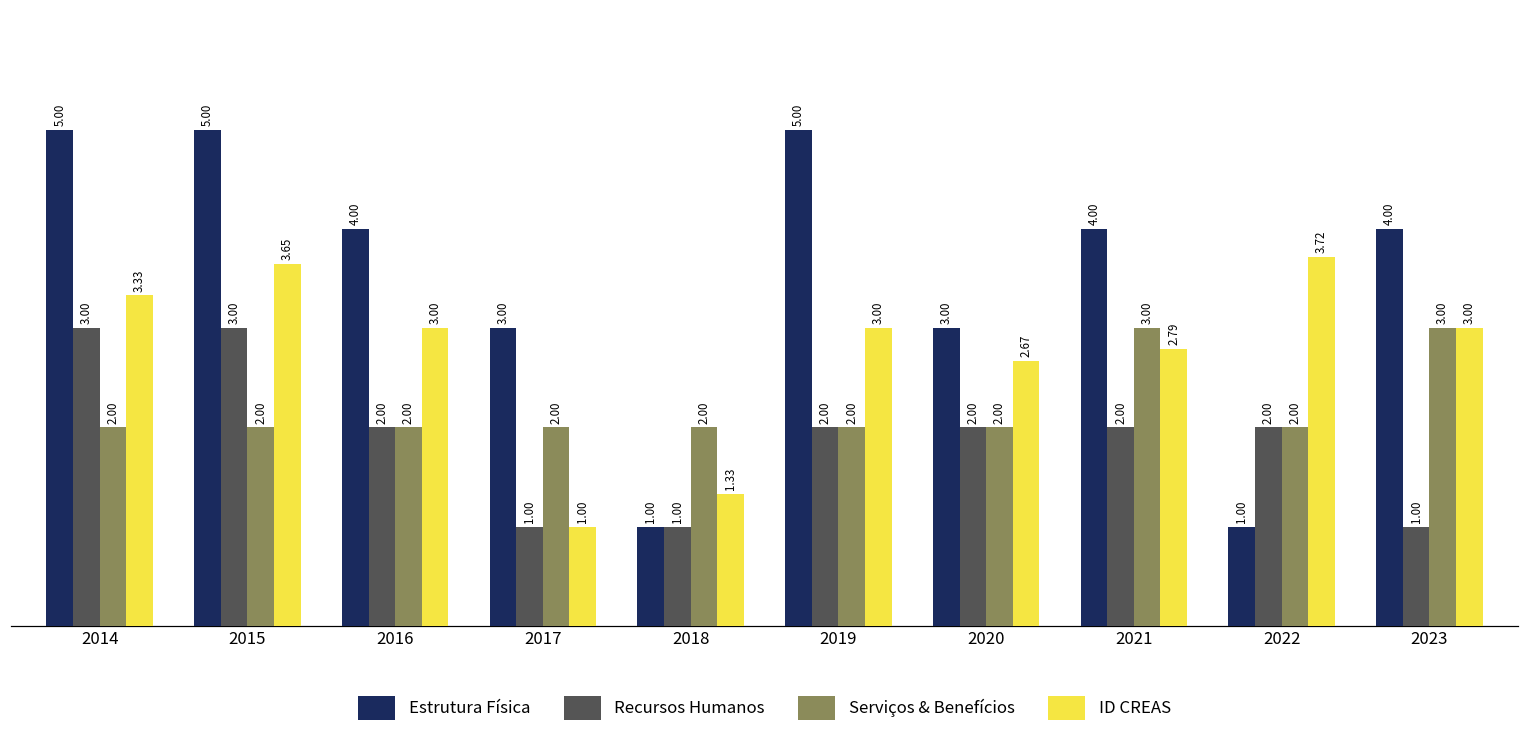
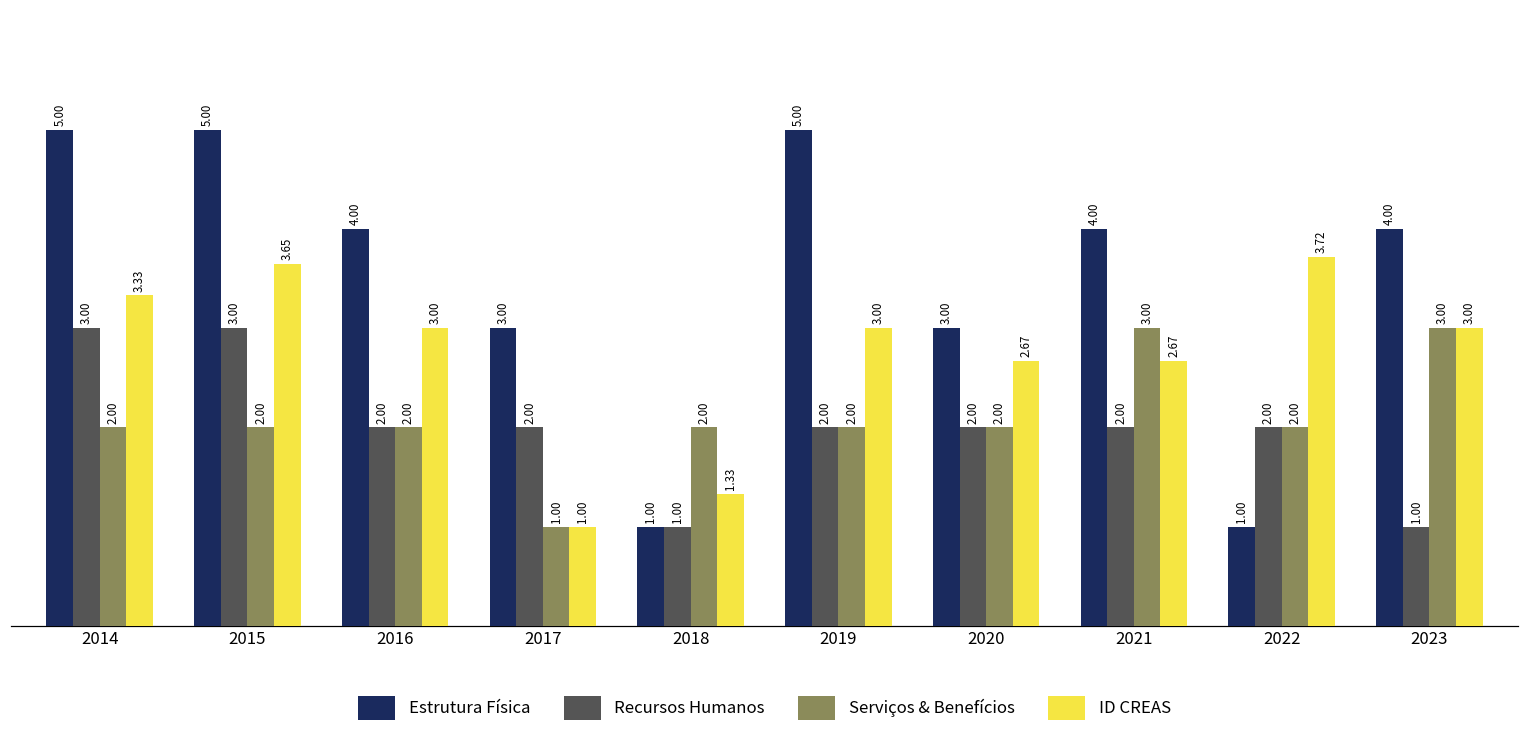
  {
    "Estrutura Física": {
      "2014": 5.00,
      "2015": 5.00,
      "2016": 4.00,
      "2017": 3.00,
      "2018": 1.00,
      "2019": 5.00,
      "2020": 3.00,
      "2021": 4.00,
      "2022": 1.00,
      "2023": 4.00
    },
    "Recursos Humanos": {
      "2014": 3.00,
      "2015": 3.00,
      "2016": 2.00,
-     "2017": 1.00,
+     "2017": 2.00,
      "2018": 1.00,
      "2019": 2.00,
      "2020": 2.00,
      "2021": 2.00,
      "2022": 2.00,
      "2023": 1.00
    },
    "Serviços & Benefícios": {
      "2014": 2.00,
      "2015": 2.00,
      "2016": 2.00,
-     "2017": 2.00,
+     "2017": 1.00,
      "2018": 2.00,
      "2019": 2.00,
      "2020": 2.00,
      "2021": 3.00,
      "2022": 2.00,
      "2023": 3.00
    },
    "ID CREAS": {
      "2014": 3.33,
      "2015": 3.65,
      "2016": 3.00,
      "2017": 1.00,
      "2018": 1.33,
      "2019": 3.00,
      "2020": 2.67,
-     "2021": 2.79,
+     "2021": 2.67,
      "2022": 3.72,
      "2023": 3.00
    }
  }
